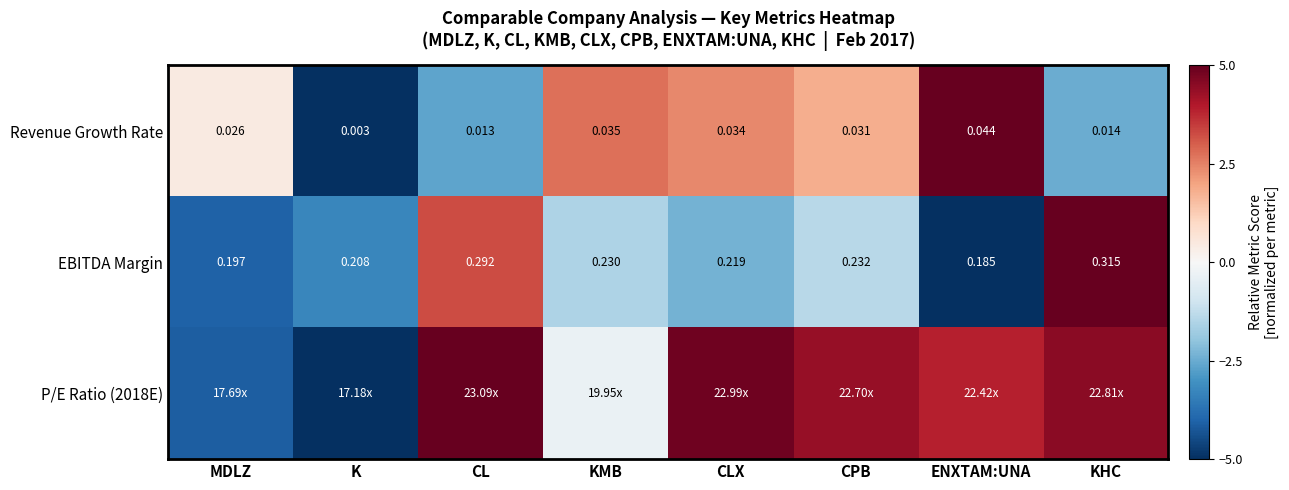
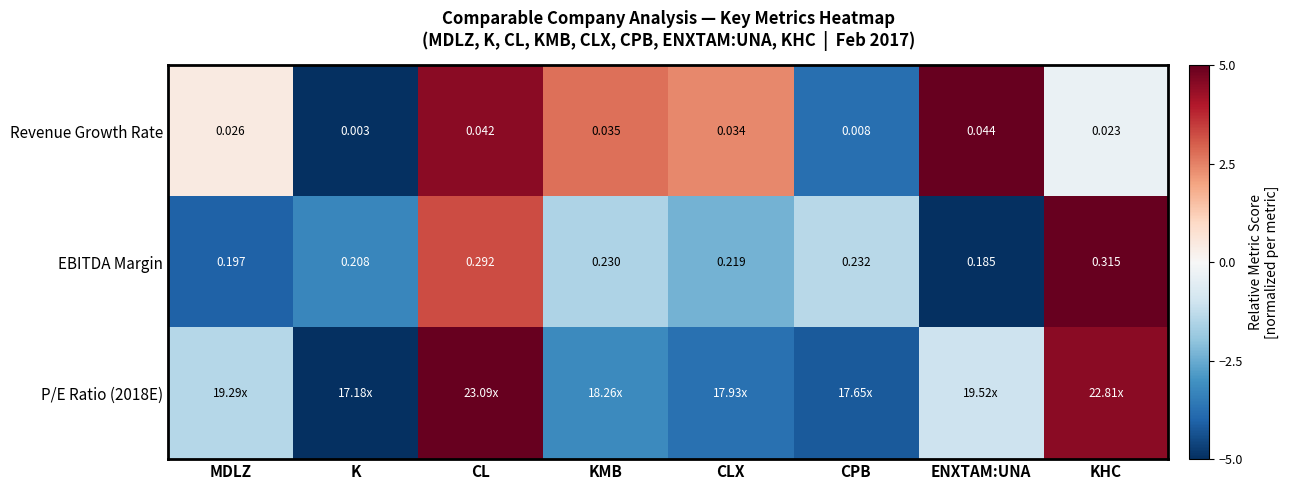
  {
    "Revenue Growth Rate": {
      "MDLZ": "0.026",
      "K": "0.003",
-     "CL": "0.013",
+     "CL": "0.042",
      "KMB": "0.035",
      "CLX": "0.034",
-     "CPB": "0.031",
+     "CPB": "0.008",
      "ENXTAM:UNA": "0.044",
-     "KHC": "0.014"
+     "KHC": "0.023"
    },
    "EBITDA Margin": {
      "MDLZ": "0.197",
      "K": "0.208",
      "CL": "0.292",
      "KMB": "0.230",
      "CLX": "0.219",
      "CPB": "0.232",
      "ENXTAM:UNA": "0.185",
      "KHC": "0.315"
    },
    "P/E Ratio (2018E)": {
-     "MDLZ": "17.69x",
+     "MDLZ": "19.29x",
      "K": "17.18x",
      "CL": "23.09x",
-     "KMB": "19.95x",
-     "CLX": "22.99x",
-     "CPB": "22.70x",
-     "ENXTAM:UNA": "22.42x",
+     "KMB": "18.26x",
+     "CLX": "17.93x",
+     "CPB": "17.65x",
+     "ENXTAM:UNA": "19.52x",
      "KHC": "22.81x"
    }
  }
